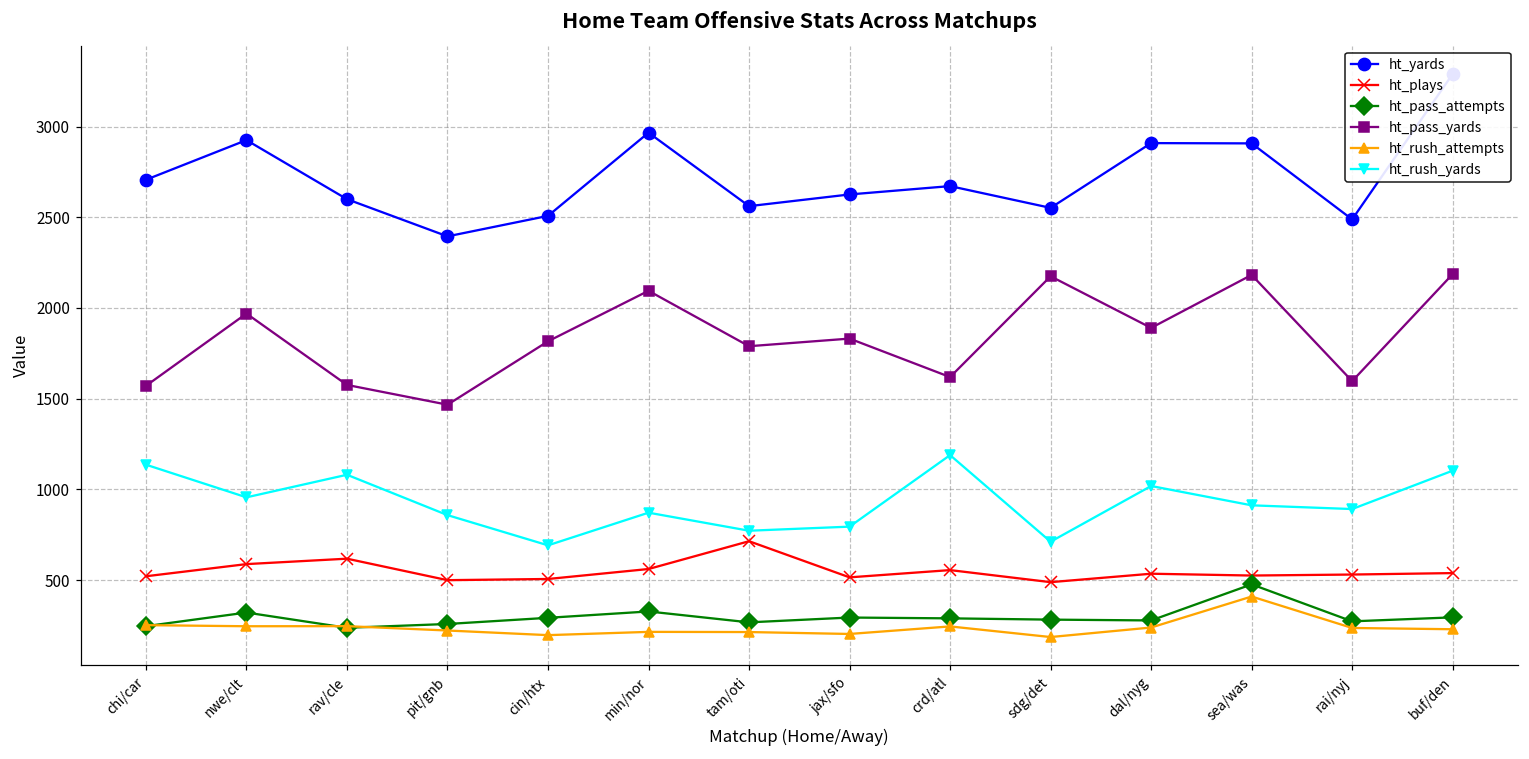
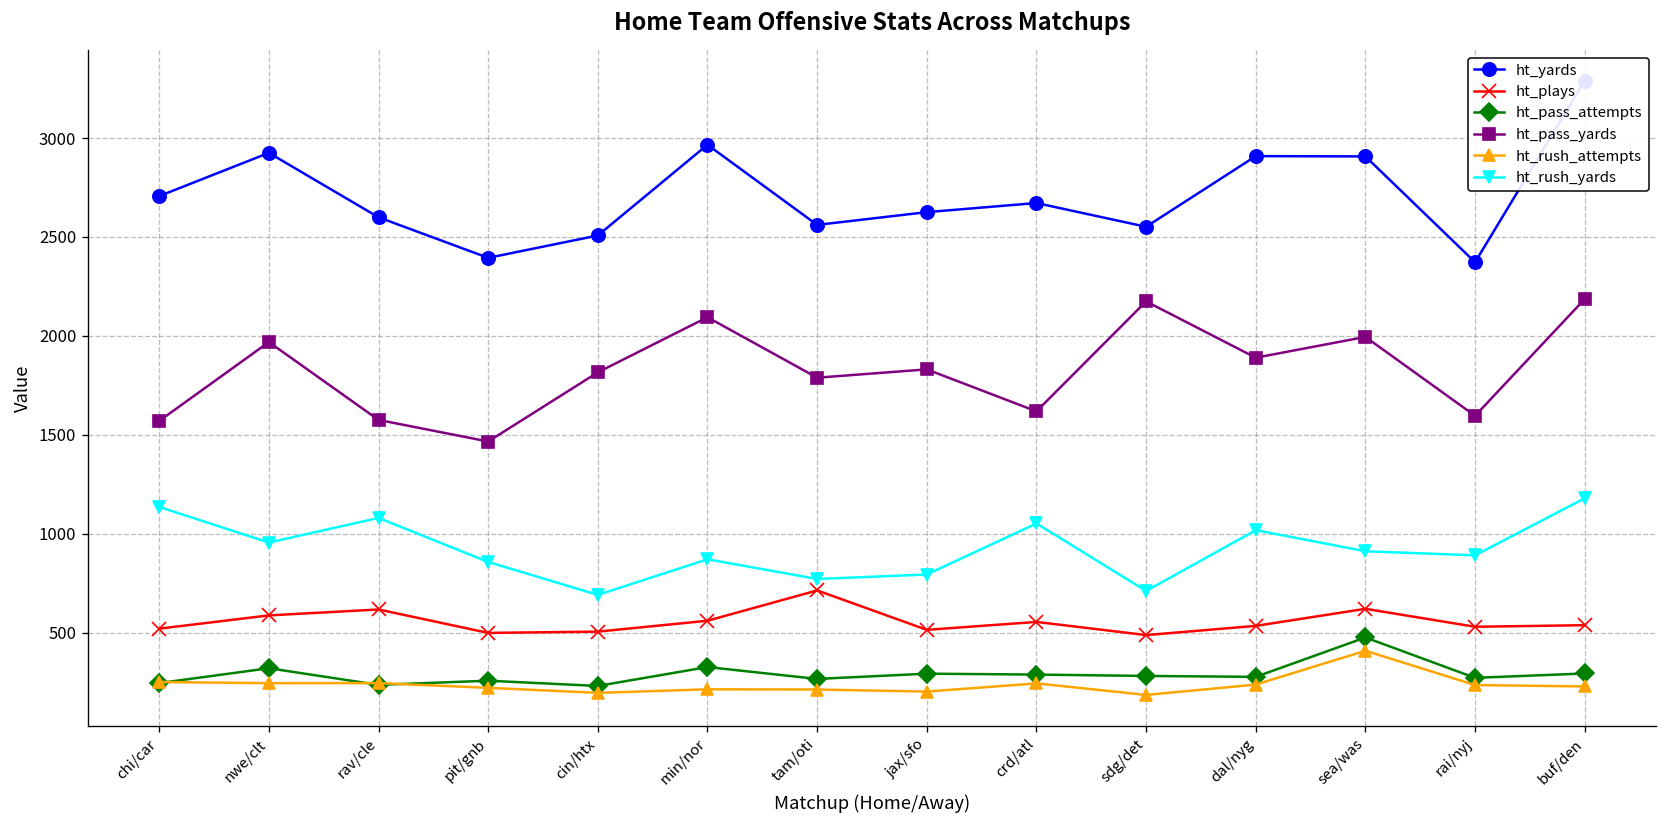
  {
    "ht_yards": {
      "chi/car": 2710,
      "nwe/clt": 2930,
      "rav/cle": 2600,
      "pit/gnb": 2390,
      "cin/htx": 2510,
      "min/nor": 2970,
      "tam/oti": 2560,
      "jax/sfo": 2630,
      "crd/atl": 2670,
      "sdg/det": 2550,
      "dal/nyg": 2910,
      "sea/was": 2910,
-     "rai/nyj": 2490
+     "rai/nyj": 2370
    },
    "ht_plays": {
      "chi/car": 520,
      "nwe/clt": 590,
      "rav/cle": 620,
      "pit/gnb": 500,
      "cin/htx": 510,
      "min/nor": 560,
      "tam/oti": 710,
      "jax/sfo": 520,
      "crd/atl": 560,
      "sdg/det": 490,
      "dal/nyg": 540,
-     "sea/was": 530,
+     "sea/was": 620,
      "rai/nyj": 530,
      "buf/den": 540
    },
    "ht_pass_attempts": {
      "nwe/clt": 320,
      "pit/gnb": 260,
-     "cin/htx": 290,
+     "cin/htx": 230,
      "min/nor": 330,
      "tam/oti": 270,
      "jax/sfo": 290,
      "crd/atl": 290,
      "sdg/det": 280,
      "dal/nyg": 280,
      "sea/was": 480,
      "rai/nyj": 270,
      "buf/den": 290
    },
    "ht_pass_yards": {
      "chi/car": 1570,
      "nwe/clt": 1970,
      "rav/cle": 1580,
      "pit/gnb": 1470,
      "cin/htx": 1820,
      "min/nor": 2090,
      "tam/oti": 1790,
      "jax/sfo": 1830,
      "crd/atl": 1620,
      "sdg/det": 2170,
      "dal/nyg": 1890,
-     "sea/was": 2180,
+     "sea/was": 2000,
      "rai/nyj": 1600,
      "buf/den": 2190
    },
    "ht_rush_attempts": {
      "nwe/clt": 250,
      "pit/gnb": 220,
      "cin/htx": 200,
      "min/nor": 210,
      "tam/oti": 210,
      "jax/sfo": 200,
      "crd/atl": 240,
      "sdg/det": 190,
      "dal/nyg": 240,
      "sea/was": 410,
      "rai/nyj": 240,
      "buf/den": 230
    },
    "ht_rush_yards": {
      "chi/car": 1140,
      "nwe/clt": 960,
      "rav/cle": 1080,
      "pit/gnb": 860,
      "cin/htx": 690,
      "min/nor": 870,
      "tam/oti": 770,
      "jax/sfo": 790,
-     "crd/atl": 1190,
+     "crd/atl": 1050,
      "sdg/det": 710,
      "dal/nyg": 1020,
      "sea/was": 910,
      "rai/nyj": 890,
-     "buf/den": 1100
+     "buf/den": 1180
    }
  }
